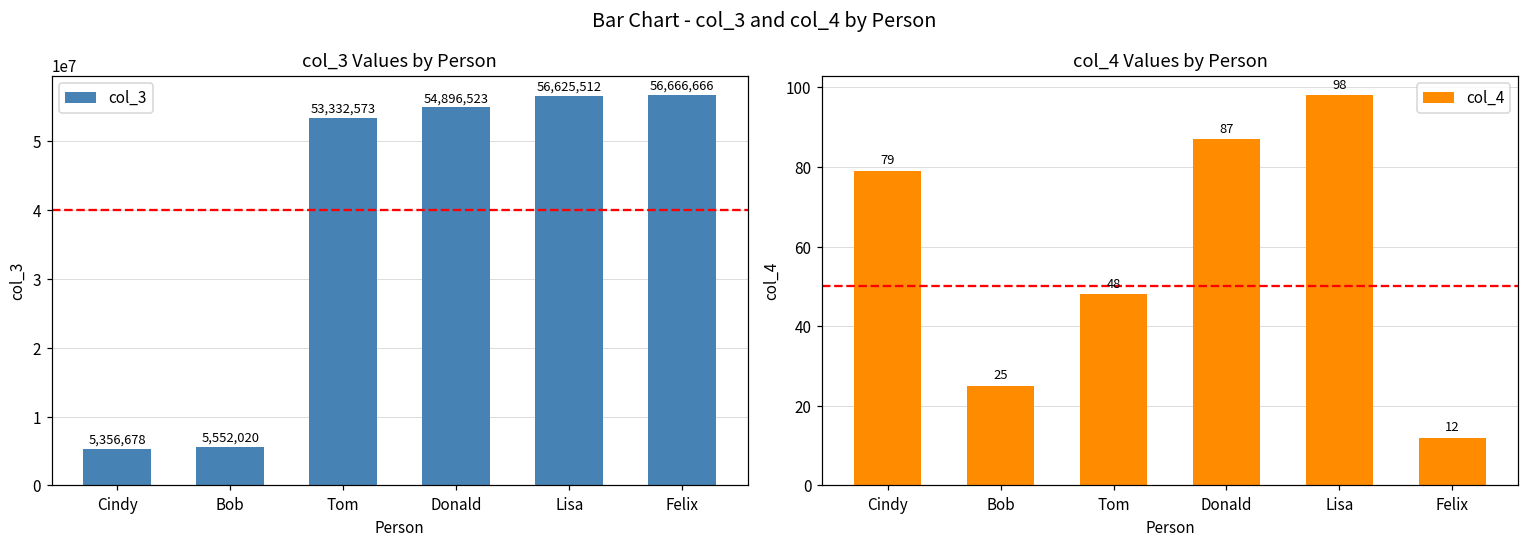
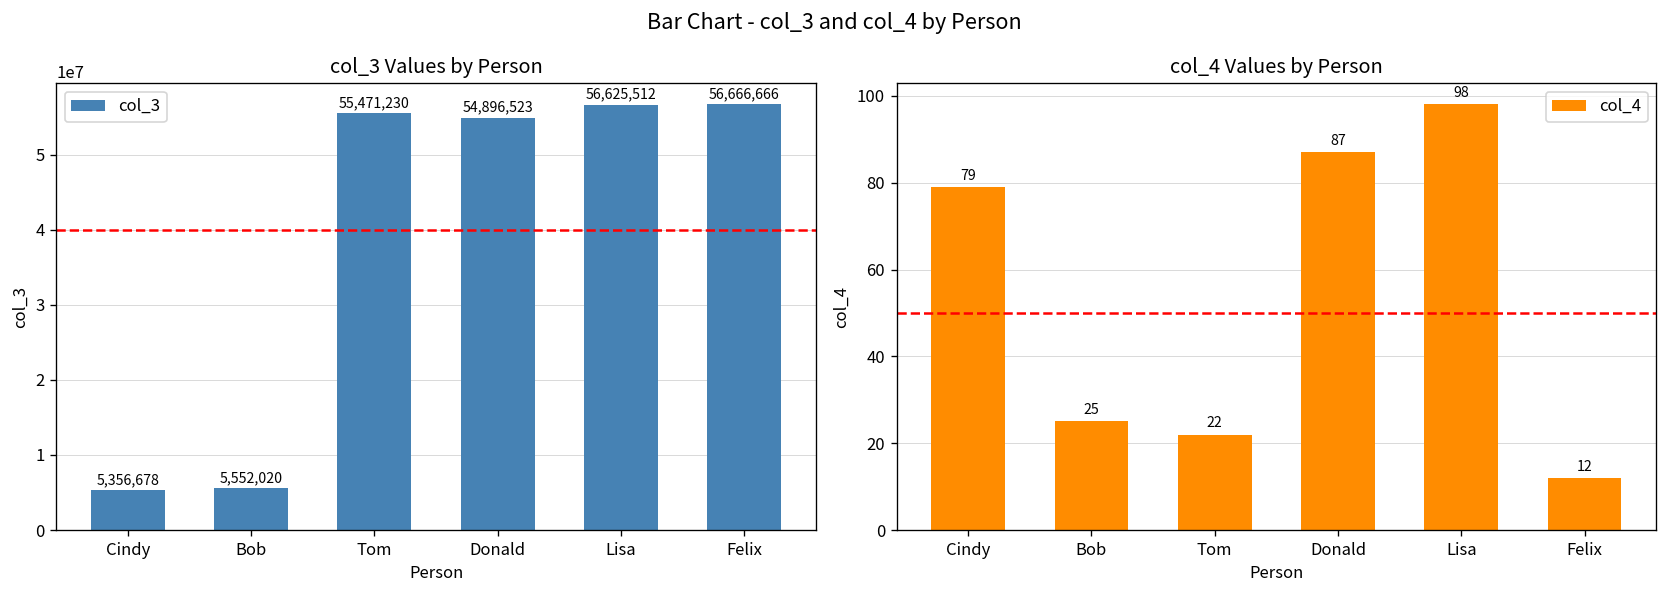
  {
    "col_3 Values by Person": {
      "Cindy": "5,356,678",
      "Bob": "5,552,020",
-     "Tom": "53,332,573",
+     "Tom": "55,471,230",
      "Donald": "54,896,523",
      "Lisa": "56,625,512",
      "Felix": "56,666,666"
    },
    "col_4 Values by Person": {
      "Cindy": "79",
      "Bob": "25",
-     "Tom": "48",
+     "Tom": "22",
      "Donald": "87",
      "Lisa": "98",
      "Felix": "12"
    }
  }
